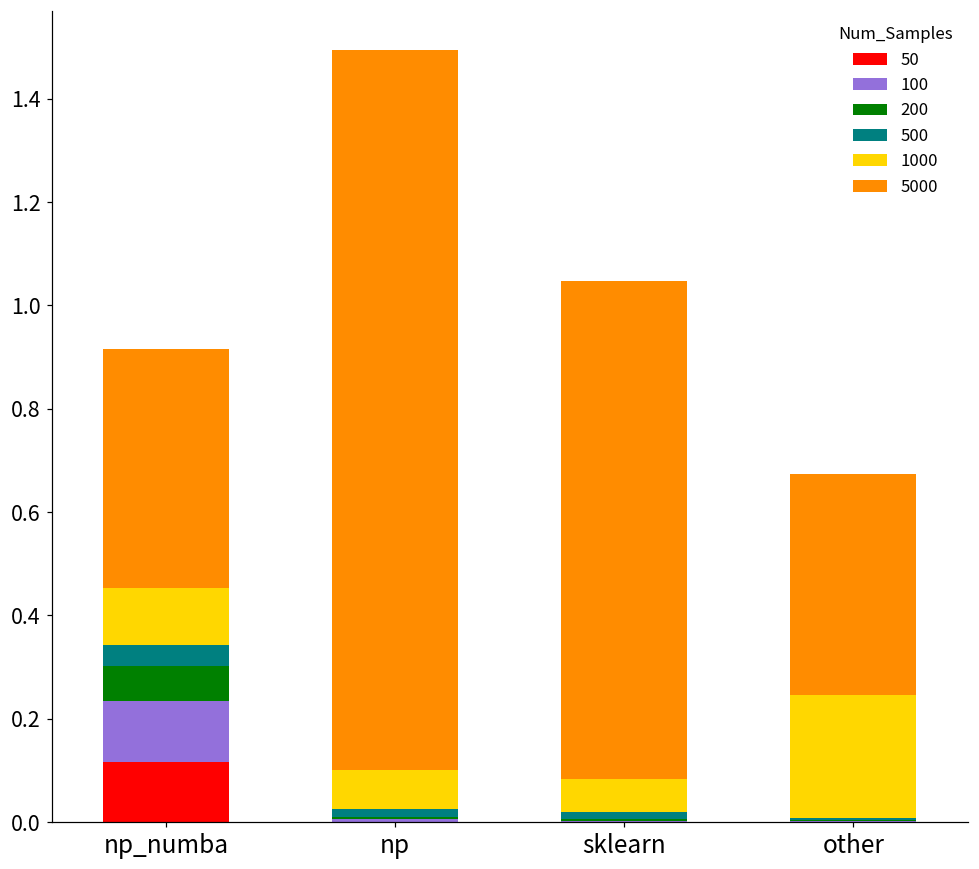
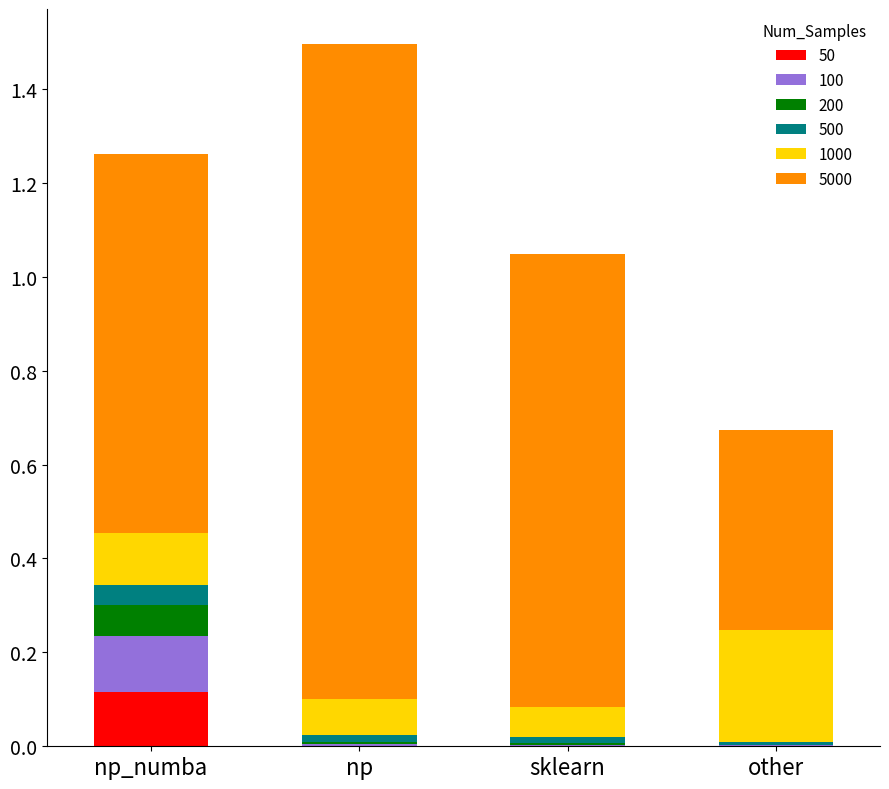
  {
    "50": {
      "np_numba": 0.12
    },
    "100": {
      "np_numba": 0.12
    },
    "200": {
      "np_numba": 0.07
    },
    "500": {
      "np_numba": 0.04,
      "np": 0.02,
      "sklearn": 0.01
    },
    "1000": {
      "np_numba": 0.11,
      "np": 0.08,
      "sklearn": 0.06,
      "other": 0.24
    },
    "5000": {
-     "np_numba": 0.46,
+     "np_numba": 0.81,
      "np": 1.39,
      "sklearn": 0.96,
      "other": 0.43
    }
  }
